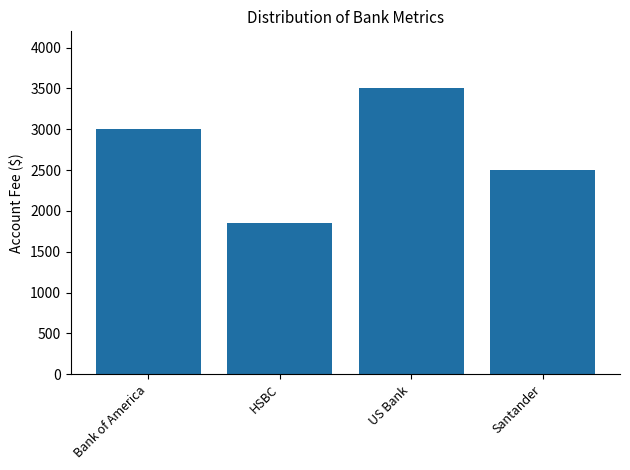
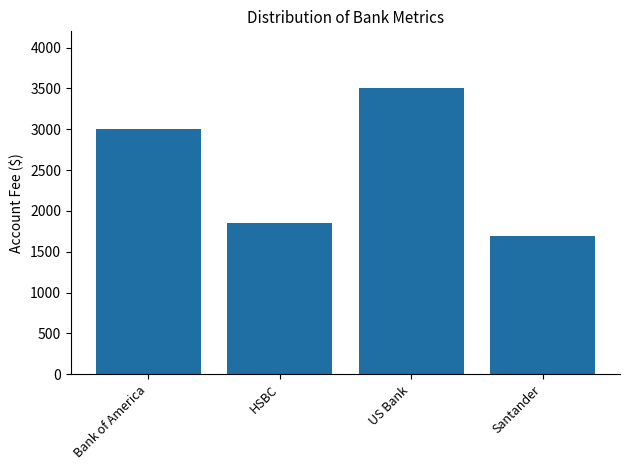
  {
    "Bank of America": 3000,
    "HSBC": 1900,
    "US Bank": 3500,
-   "Santander": 2500
+   "Santander": 1700
  }
